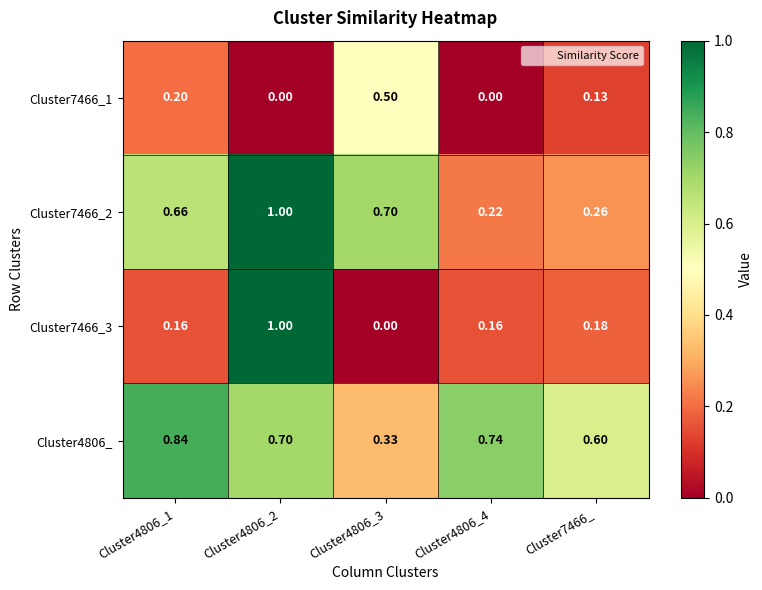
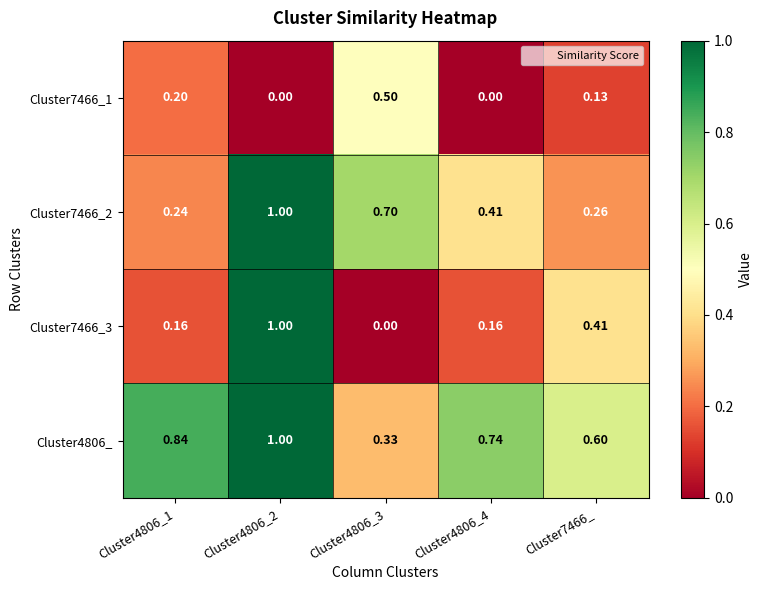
  {
    "Cluster7466_1": {
      "Cluster4806_1": 0.20,
      "Cluster4806_2": 0.00,
      "Cluster4806_3": 0.50,
      "Cluster4806_4": 0.00,
      "Cluster7466_": 0.13
    },
    "Cluster7466_2": {
-     "Cluster4806_1": 0.66,
+     "Cluster4806_1": 0.24,
      "Cluster4806_2": 1.00,
      "Cluster4806_3": 0.70,
-     "Cluster4806_4": 0.22,
+     "Cluster4806_4": 0.41,
      "Cluster7466_": 0.26
    },
    "Cluster7466_3": {
      "Cluster4806_1": 0.16,
      "Cluster4806_2": 1.00,
      "Cluster4806_3": 0.00,
      "Cluster4806_4": 0.16,
-     "Cluster7466_": 0.18
+     "Cluster7466_": 0.41
    },
    "Cluster4806_": {
      "Cluster4806_1": 0.84,
-     "Cluster4806_2": 0.70,
+     "Cluster4806_2": 1.00,
      "Cluster4806_3": 0.33,
      "Cluster4806_4": 0.74,
      "Cluster7466_": 0.60
    }
  }
